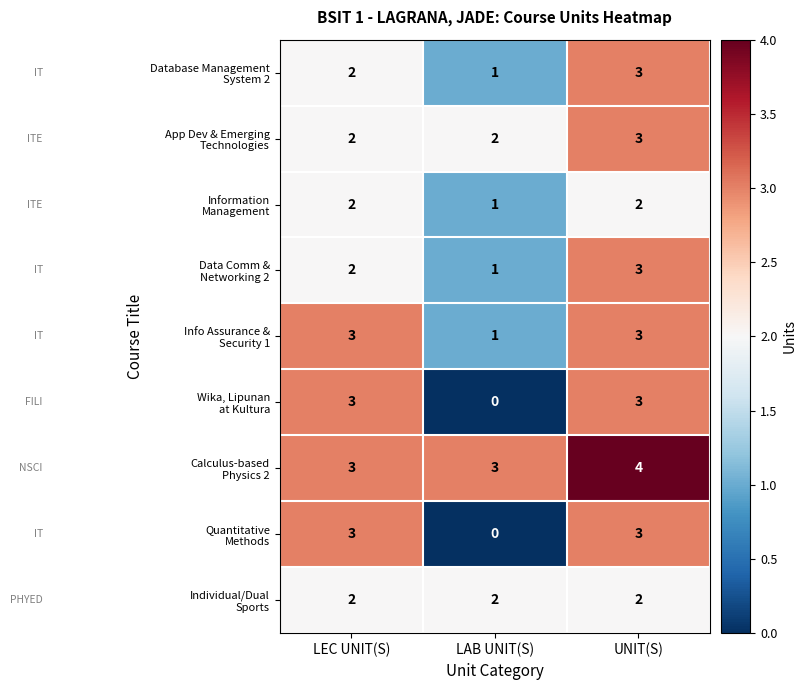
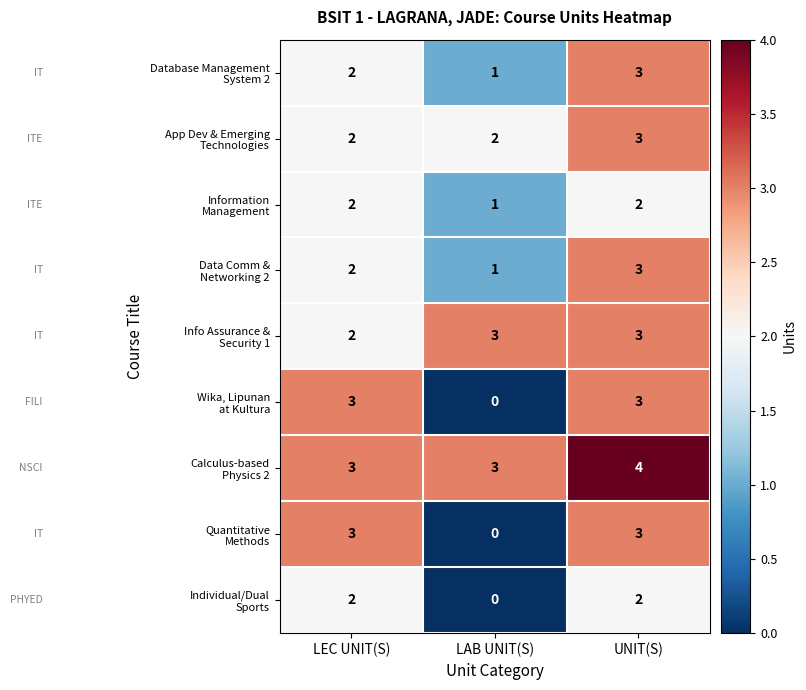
  {
    "Database Management System 2": {
      "LEC UNIT(S)": 2,
      "LAB UNIT(S)": 1,
      "UNIT(S)": 3
    },
    "App Dev & Emerging Technologies": {
      "LEC UNIT(S)": 2,
      "LAB UNIT(S)": 2,
      "UNIT(S)": 3
    },
    "Information Management": {
      "LEC UNIT(S)": 2,
      "LAB UNIT(S)": 1,
      "UNIT(S)": 2
    },
    "Data Comm & Networking 2": {
      "LEC UNIT(S)": 2,
      "LAB UNIT(S)": 1,
      "UNIT(S)": 3
    },
    "Info Assurance & Security 1": {
-     "LEC UNIT(S)": 3,
-     "LAB UNIT(S)": 1,
+     "LEC UNIT(S)": 2,
+     "LAB UNIT(S)": 3,
      "UNIT(S)": 3
    },
    "Wika, Lipunan at Kultura": {
      "LEC UNIT(S)": 3,
      "LAB UNIT(S)": 0,
      "UNIT(S)": 3
    },
    "Calculus-based Physics 2": {
      "LEC UNIT(S)": 3,
      "LAB UNIT(S)": 3,
      "UNIT(S)": 4
    },
    "Quantitative Methods": {
      "LEC UNIT(S)": 3,
      "LAB UNIT(S)": 0,
      "UNIT(S)": 3
    },
    "Individual/Dual Sports": {
      "LEC UNIT(S)": 2,
-     "LAB UNIT(S)": 2,
+     "LAB UNIT(S)": 0,
      "UNIT(S)": 2
    }
  }
